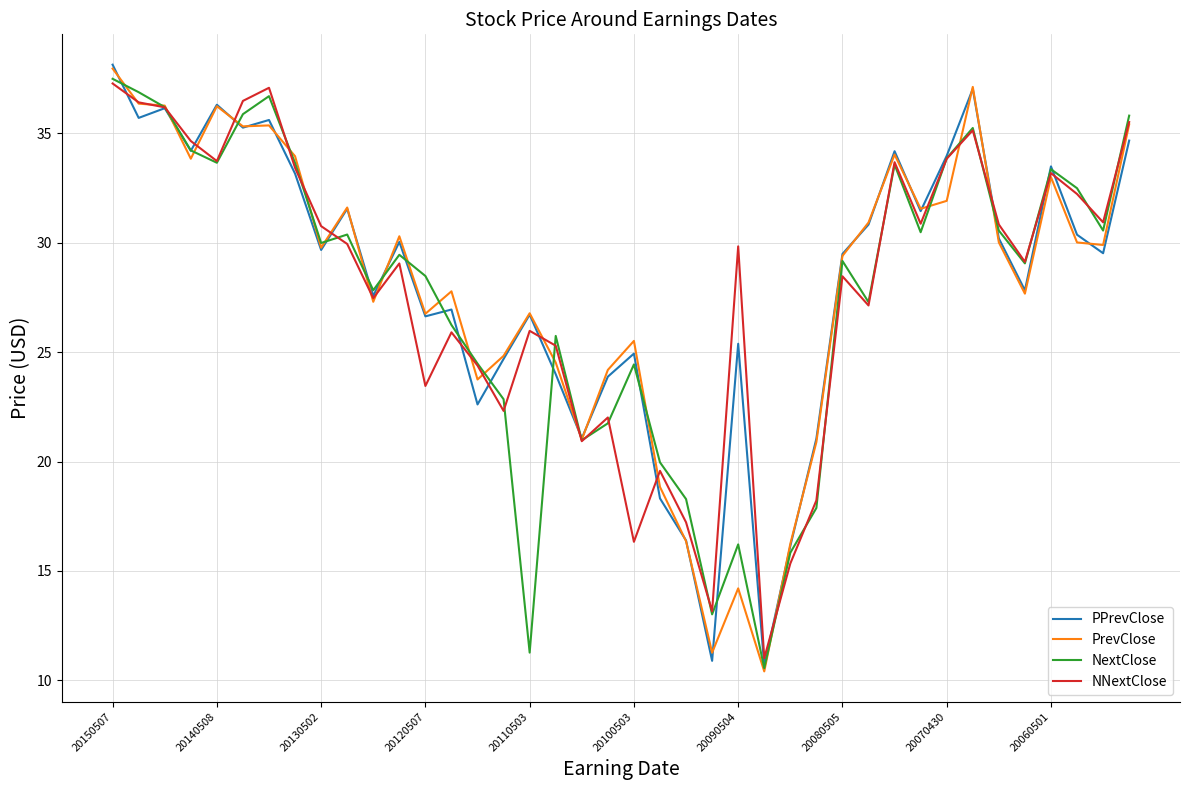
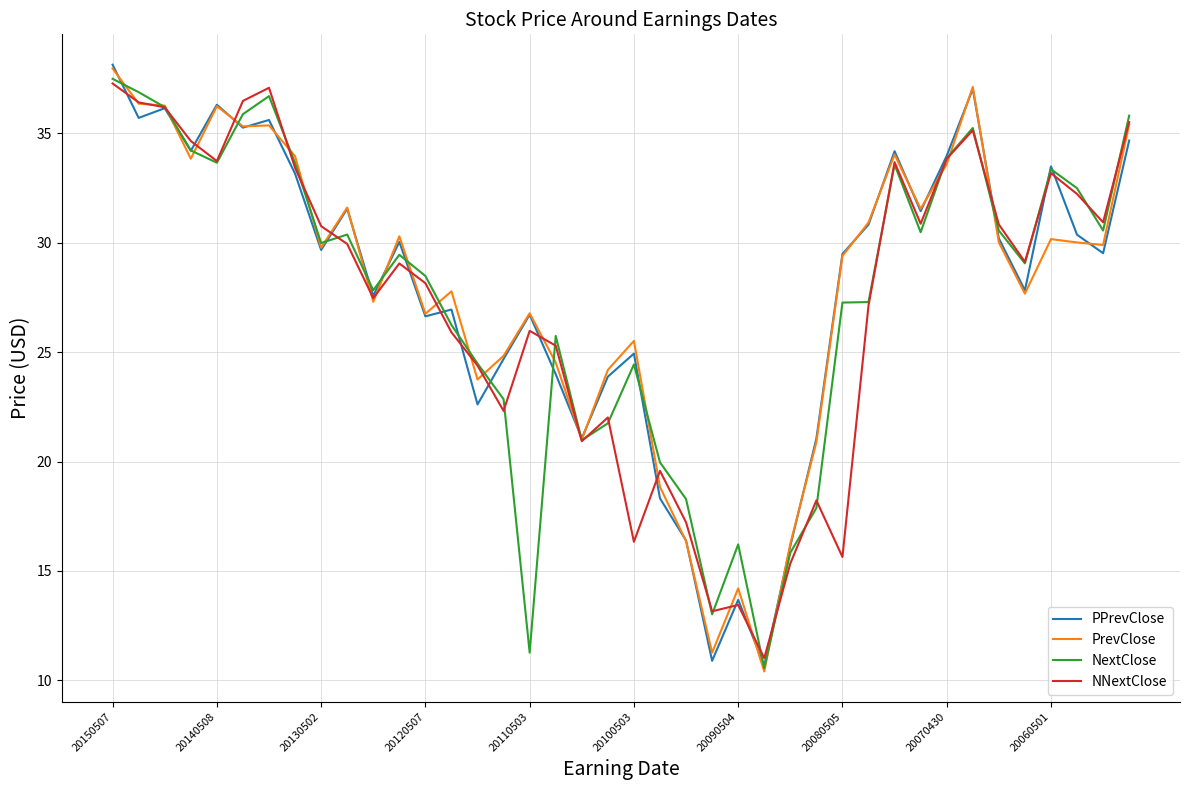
  {
    "PPrevClose": {
      "20150507": 38.1,
      "20120507": 26.6,
      "20100503": 24.9,
-     "20090504": 25.4,
+     "20090504": 13.7,
      "20060501": 33.5
    },
    "PrevClose": {
      "20150507": 37.9,
      "20120507": 26.7,
      "20100503": 25.5,
      "20090504": 14.2,
-     "20070430": 31.9,
-     "20060501": 33.0
+     "20070430": 33.6,
+     "20060501": 30.2
    },
    "NextClose": {
      "20150507": 37.5,
      "20130502": 30.0,
      "20120507": 28.5,
      "20110503": 11.3,
      "20100503": 24.4,
      "20090504": 16.2,
-     "20080505": 29.2,
+     "20080505": 27.3,
      "20060501": 33.4
    },
    "NNextClose": {
      "20150507": 37.3,
      "20130502": 30.8,
-     "20120507": 23.5,
+     "20120507": 28.1,
      "20110503": 26.0,
      "20100503": 16.3,
-     "20090504": 29.8,
-     "20080505": 28.5,
+     "20090504": 13.4,
+     "20080505": 15.6,
      "20060501": 33.2
    }
  }
